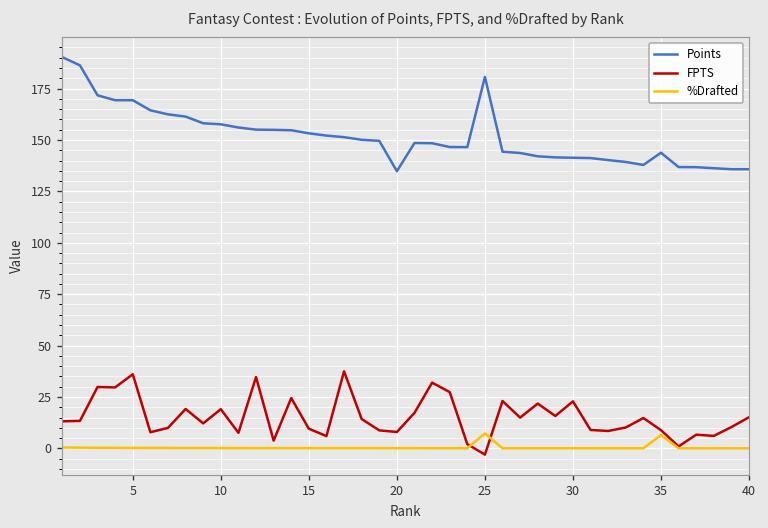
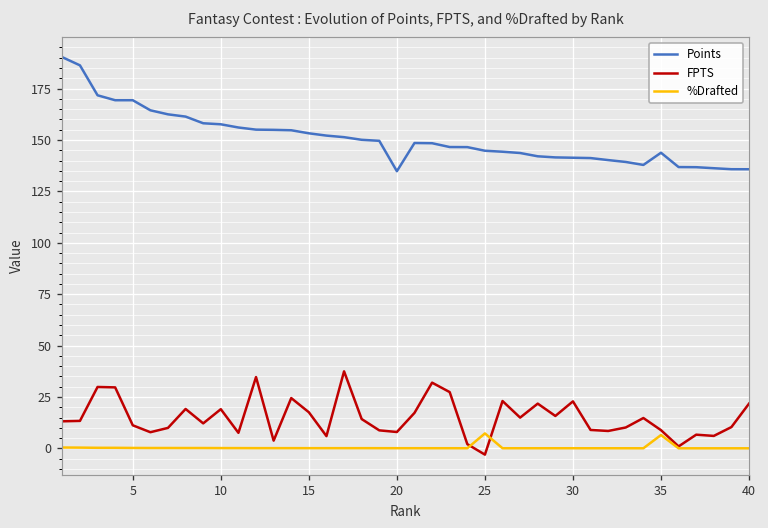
  {
    "Points": {
      "5": 169,
      "10": 158,
      "15": 153,
      "20": 135,
-     "25": 181,
+     "25": 145,
      "30": 141,
      "35": 144,
      "40": 136
    },
    "FPTS": {
-     "5": 36,
+     "5": 11,
      "10": 19,
-     "15": 10,
+     "15": 18,
      "20": 8,
      "25": -3,
      "30": 23,
      "35": 9,
-     "40": 15
+     "40": 22
    },
    "%Drafted": {
      "5": 0,
      "10": 0,
      "15": 0,
      "20": 0,
      "25": 7,
      "30": 0,
      "35": 7,
      "40": 0
    }
  }
